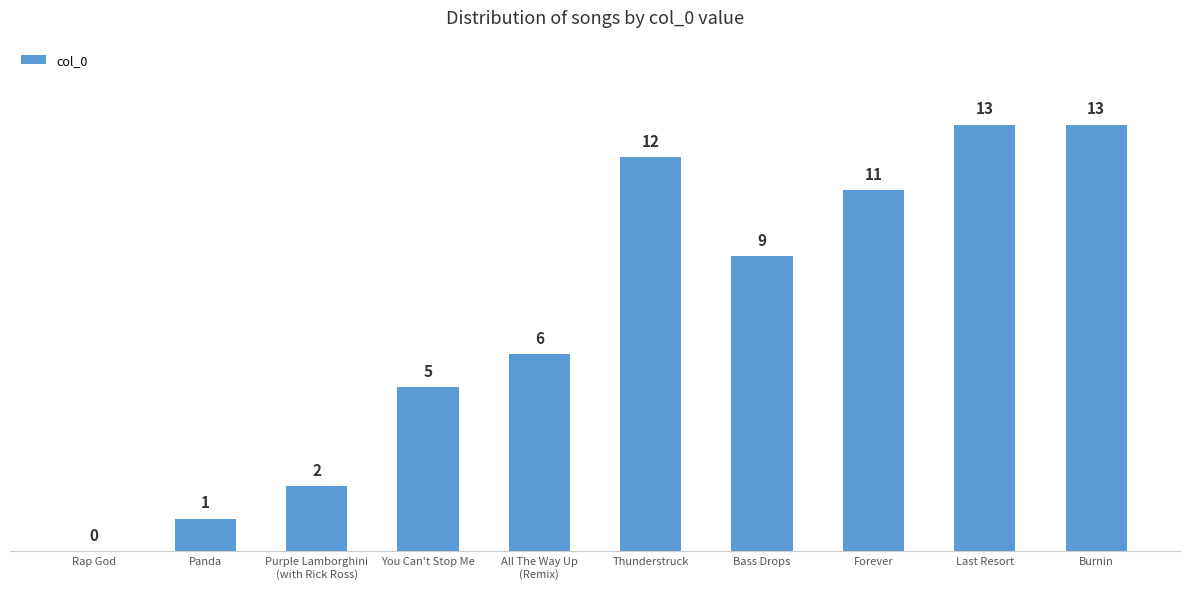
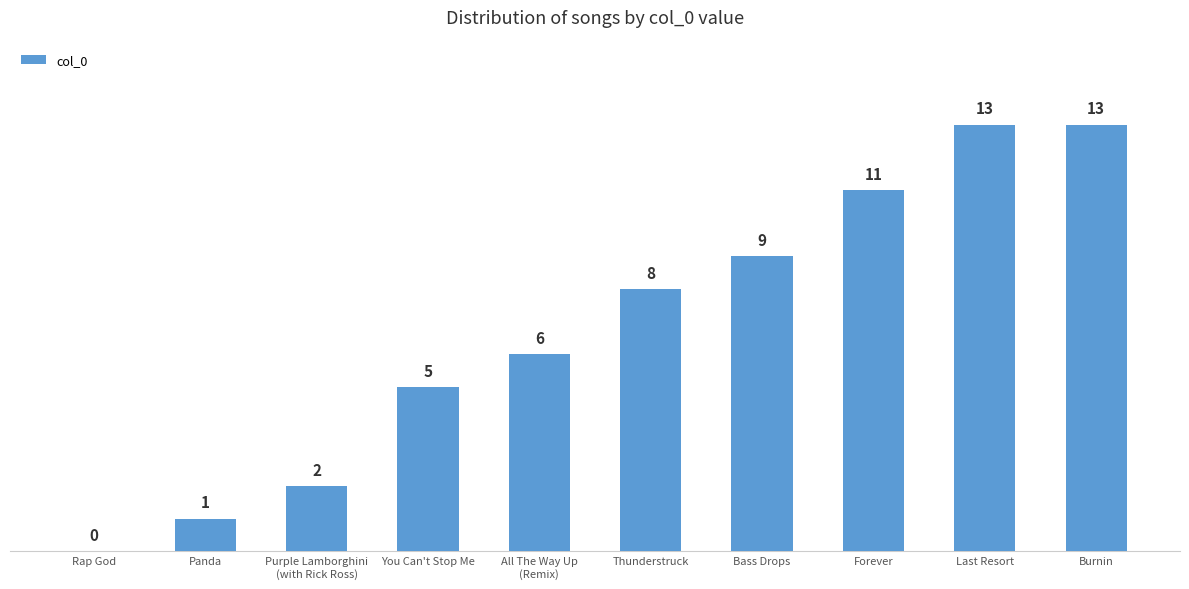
  {
    "Rap God": 0,
    "Panda": 1,
    "Purple Lamborghini (with Rick Ross)": 2,
    "You Can't Stop Me": 5,
    "All The Way Up (Remix)": 6,
-   "Thunderstruck": 12,
+   "Thunderstruck": 8,
    "Bass Drops": 9,
    "Forever": 11,
    "Last Resort": 13,
    "Burnin": 13
  }
